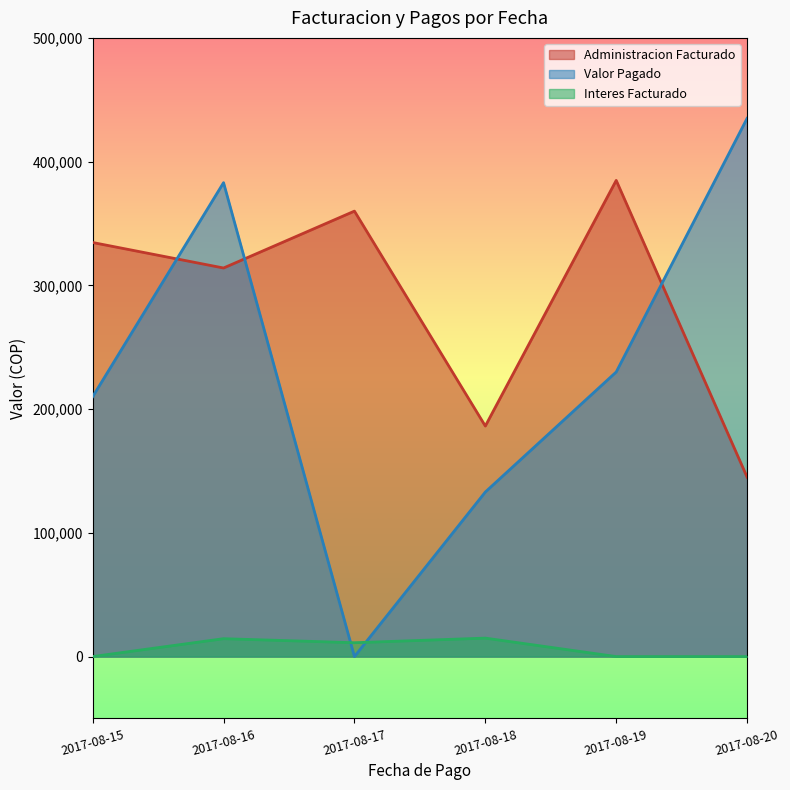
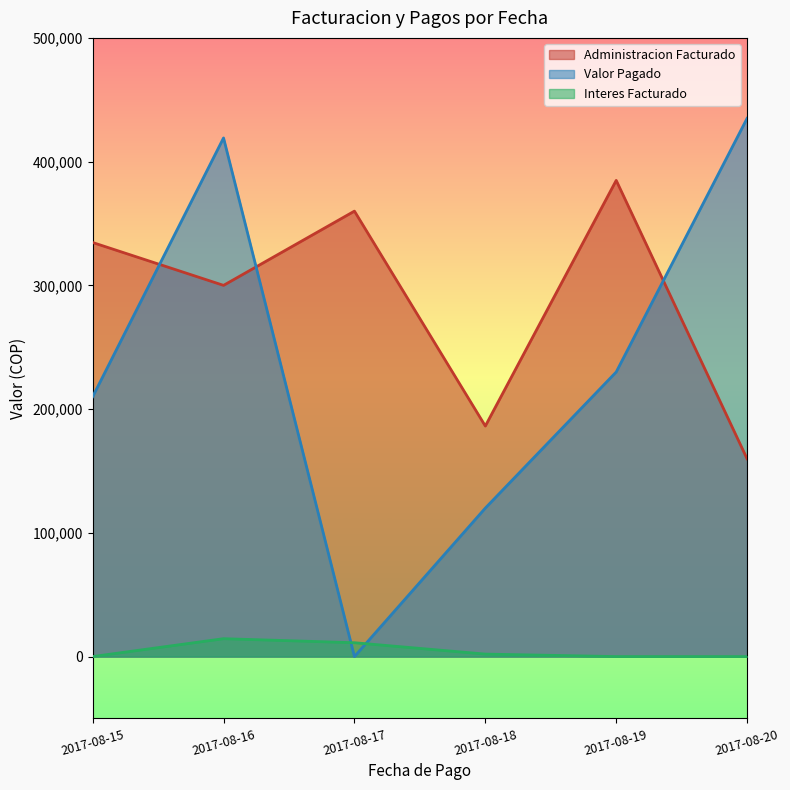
  {
    "Administracion Facturado": {
      "2017-08-15": "335,000",
-     "2017-08-16": "314,000",
+     "2017-08-16": "300,000",
      "2017-08-17": "360,000",
      "2017-08-18": "186,000",
      "2017-08-19": "385,000",
-     "2017-08-20": "145,000"
+     "2017-08-20": "160,000"
    },
    "Valor Pagado": {
      "2017-08-15": "210,000",
-     "2017-08-16": "383,000",
+     "2017-08-16": "419,000",
      "2017-08-17": "0",
-     "2017-08-18": "133,000",
+     "2017-08-18": "120,000",
      "2017-08-19": "230,000",
      "2017-08-20": "435,000"
    },
    "Interes Facturado": {
      "2017-08-15": "0",
      "2017-08-16": "14,000",
      "2017-08-17": "11,000",
-     "2017-08-18": "15,000",
+     "2017-08-18": "2,000",
      "2017-08-19": "0",
      "2017-08-20": "0"
    }
  }
